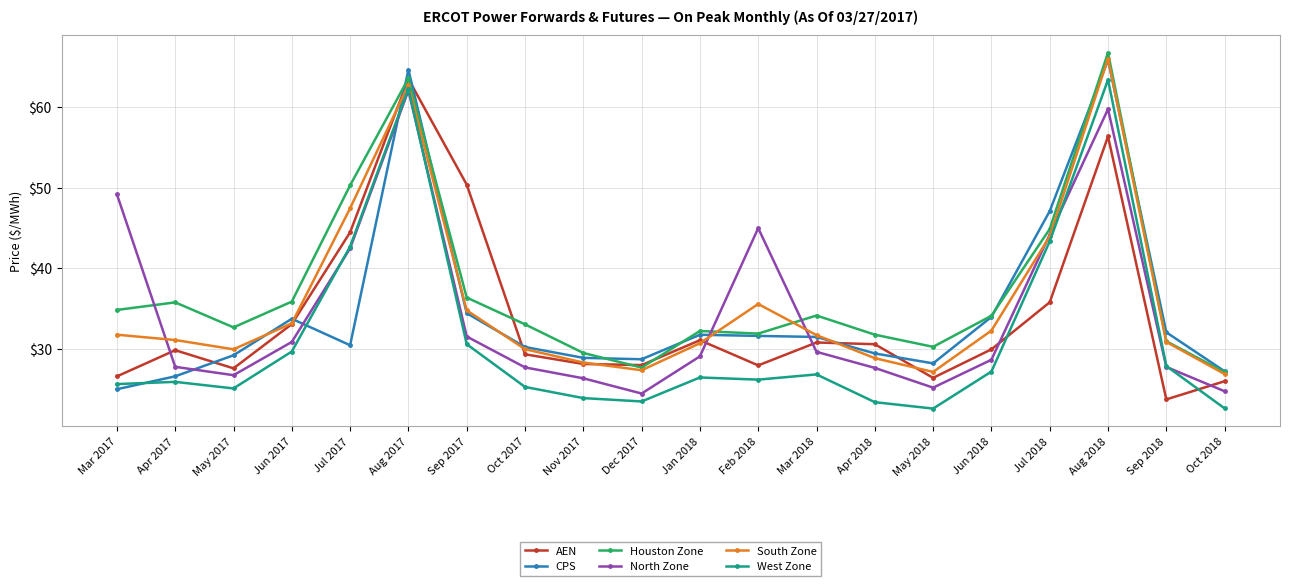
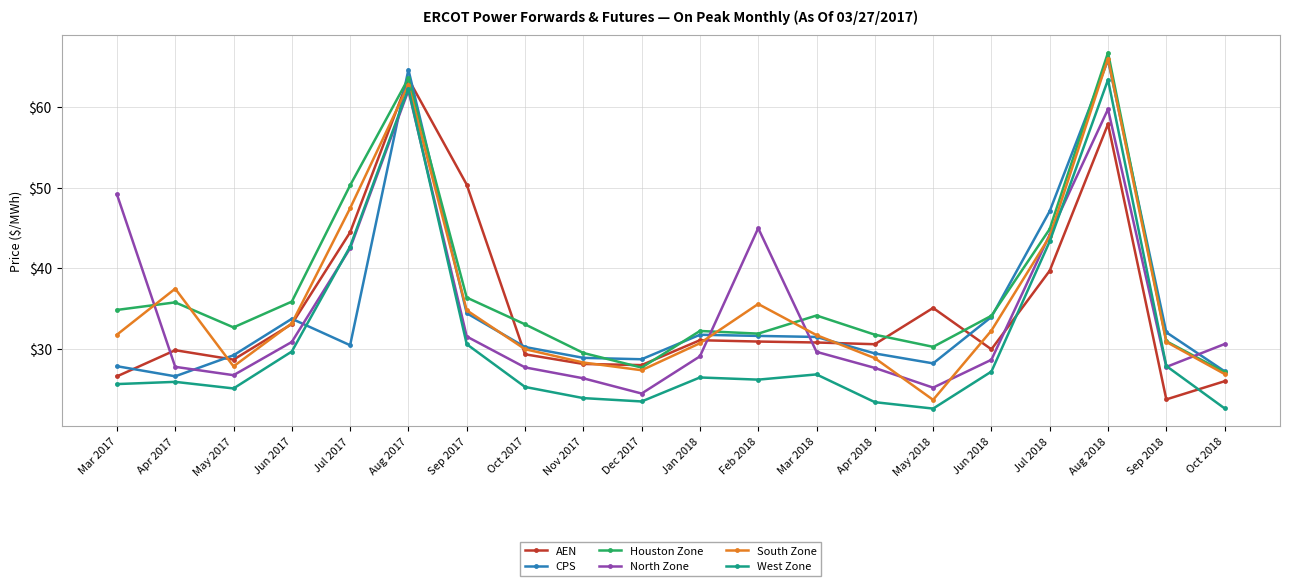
  {
    "AEN": {
      "Mar 2017": "$27",
      "Apr 2017": "$30",
-     "May 2017": "$28",
+     "May 2017": "$29",
      "Jul 2017": "$44",
      "Sep 2017": "$50",
      "Oct 2017": "$29",
      "Jan 2018": "$31",
-     "Feb 2018": "$28",
+     "Feb 2018": "$31",
      "Mar 2018": "$31",
      "Apr 2018": "$31",
-     "May 2018": "$26",
+     "May 2018": "$35",
      "Jun 2018": "$30",
-     "Jul 2018": "$36",
-     "Aug 2018": "$56",
+     "Jul 2018": "$40",
+     "Aug 2018": "$58",
      "Sep 2018": "$24",
      "Oct 2018": "$26"
    },
    "CPS": {
-     "Mar 2017": "$25",
+     "Mar 2017": "$28",
      "Apr 2017": "$27",
      "May 2017": "$29",
      "Jun 2017": "$34",
      "Jul 2017": "$30",
      "Aug 2017": "$65",
      "Sep 2017": "$34",
      "Nov 2017": "$29",
      "Dec 2017": "$29",
      "Jan 2018": "$32",
      "Apr 2018": "$29",
      "May 2018": "$28",
      "Jul 2018": "$47",
      "Sep 2018": "$32"
    },
    "North Zone": {
      "Mar 2017": "$49",
      "Apr 2017": "$28",
      "May 2017": "$27",
      "Jun 2017": "$31",
      "Sep 2017": "$32",
      "Oct 2017": "$28",
      "Nov 2017": "$26",
      "Dec 2017": "$24",
      "Jan 2018": "$29",
      "Feb 2018": "$45",
      "Mar 2018": "$30",
      "Apr 2018": "$28",
      "May 2018": "$25",
      "Jun 2018": "$29",
      "Aug 2018": "$60",
-     "Oct 2018": "$25"
+     "Oct 2018": "$31"
    },
    "South Zone": {
      "Mar 2017": "$32",
-     "Apr 2017": "$31",
-     "May 2017": "$30",
+     "Apr 2017": "$37",
+     "May 2017": "$28",
      "Jul 2017": "$47",
      "Aug 2017": "$63",
      "Sep 2017": "$35",
      "Dec 2017": "$27",
      "Jan 2018": "$31",
      "Feb 2018": "$36",
      "Apr 2018": "$29",
-     "May 2018": "$27",
+     "May 2018": "$24",
      "Jun 2018": "$32"
    }
  }
